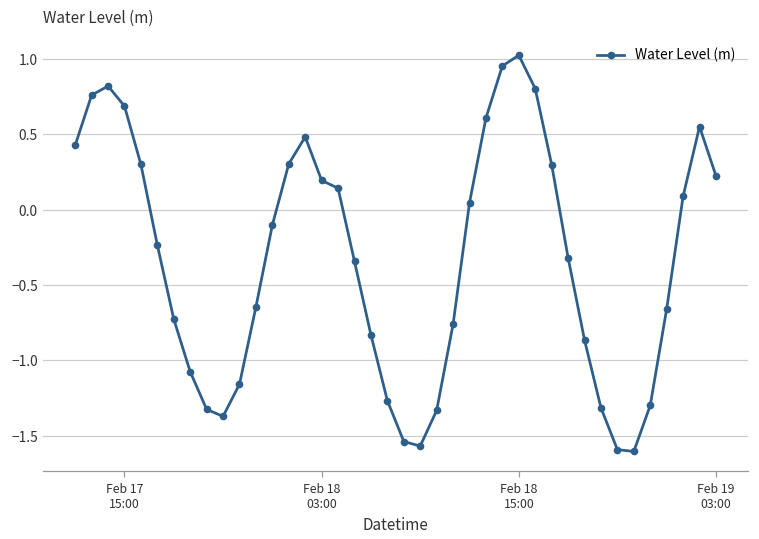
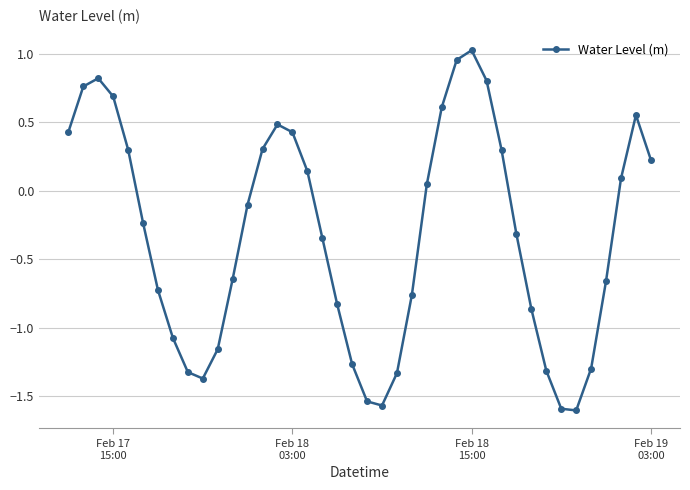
  {
    "Feb 17 15:00": 0.69,
-   "Feb 18 03:00": 0.19,
+   "Feb 18 03:00": 0.43,
    "Feb 18 15:00": 1.03,
    "Feb 19 03:00": 0.23
  }
